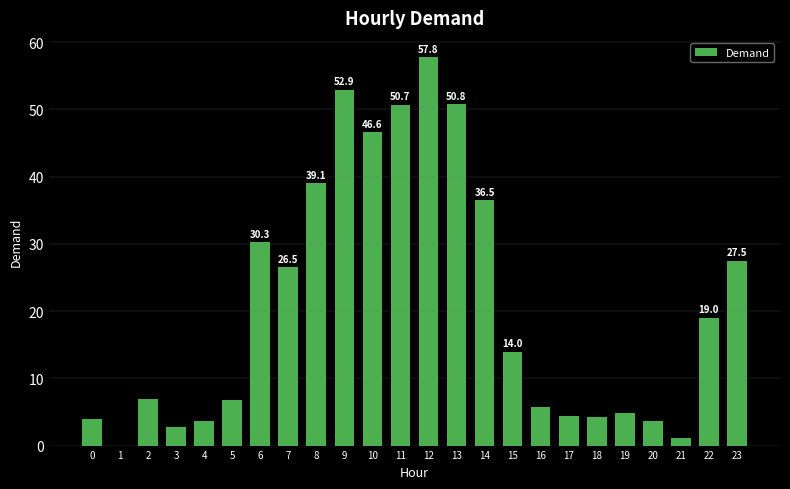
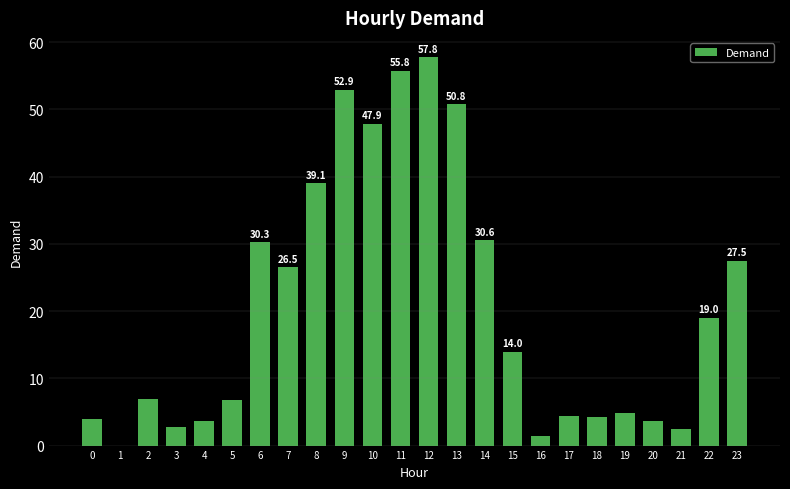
  {
    "6": 30.3,
    "7": 26.5,
    "8": 39.1,
    "9": 52.9,
-   "10": 46.6,
-   "11": 50.7,
+   "10": 47.9,
+   "11": 55.8,
    "12": 57.8,
    "13": 50.8,
-   "14": 36.5,
+   "14": 30.6,
    "15": 14.0,
-   "16": 6,
-   "21": 1,
+   "16": 1,
+   "21": 3,
    "22": 19.0,
    "23": 27.5
  }
